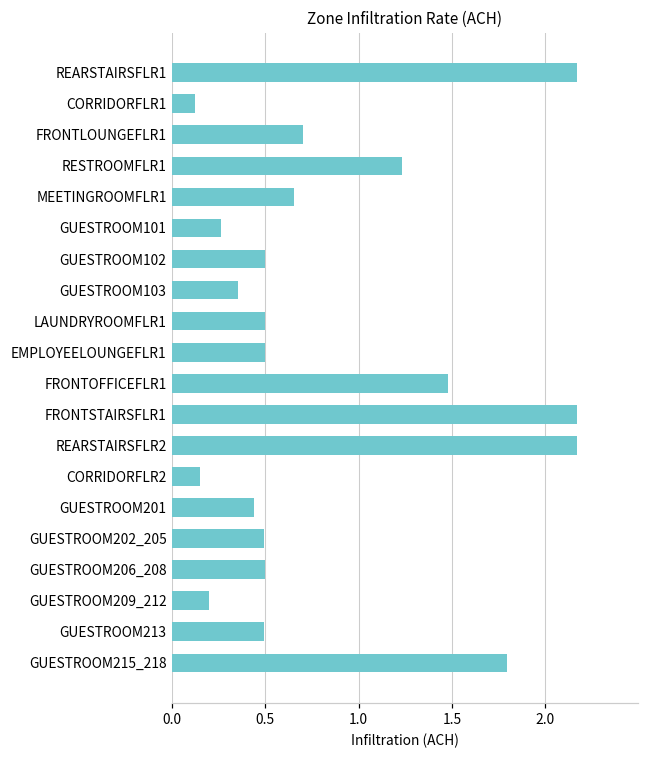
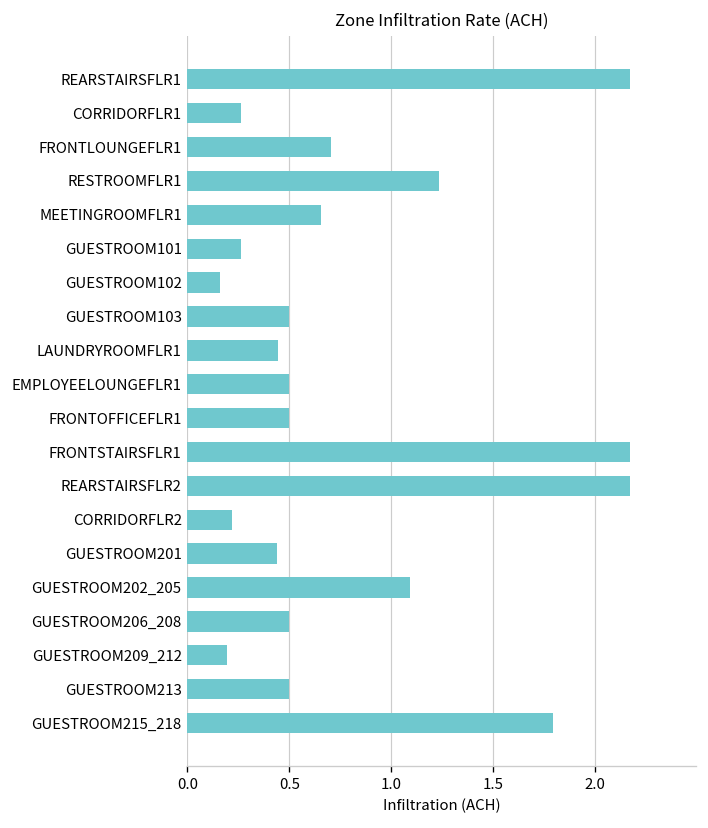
  {
    "REARSTAIRSFLR1": 2.17,
-   "CORRIDORFLR1": 0.13,
+   "CORRIDORFLR1": 0.26,
    "FRONTLOUNGEFLR1": 0.70,
    "RESTROOMFLR1": 1.23,
    "MEETINGROOMFLR1": 0.65,
    "GUESTROOM101": 0.26,
-   "GUESTROOM102": 0.50,
-   "GUESTROOM103": 0.35,
-   "LAUNDRYROOMFLR1": 0.50,
+   "GUESTROOM102": 0.16,
+   "GUESTROOM103": 0.50,
+   "LAUNDRYROOMFLR1": 0.44,
    "EMPLOYEELOUNGEFLR1": 0.50,
-   "FRONTOFFICEFLR1": 1.48,
+   "FRONTOFFICEFLR1": 0.50,
    "FRONTSTAIRSFLR1": 2.17,
    "REARSTAIRSFLR2": 2.17,
-   "CORRIDORFLR2": 0.15,
+   "CORRIDORFLR2": 0.22,
    "GUESTROOM201": 0.44,
-   "GUESTROOM202_205": 0.50,
+   "GUESTROOM202_205": 1.09,
    "GUESTROOM206_208": 0.50,
    "GUESTROOM209_212": 0.20,
    "GUESTROOM213": 0.50,
    "GUESTROOM215_218": 1.79
  }
